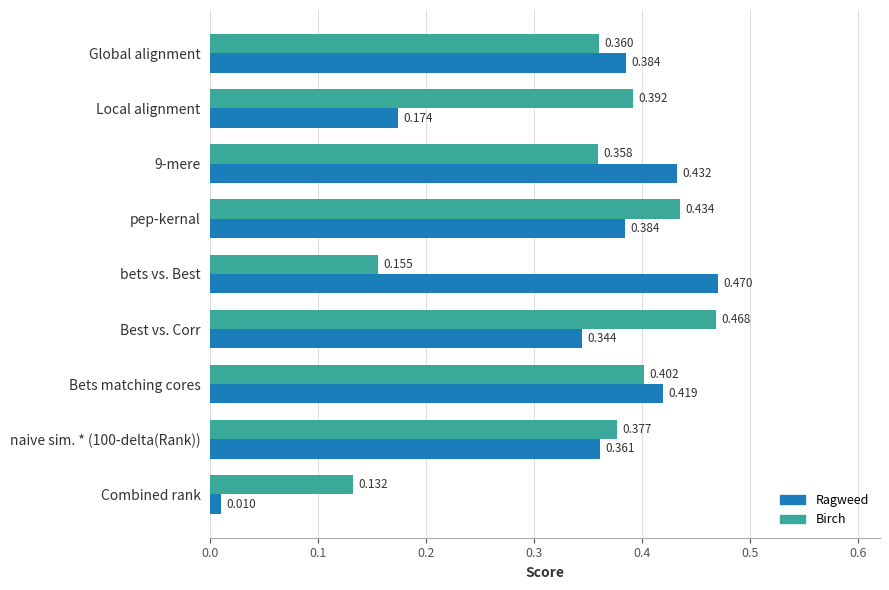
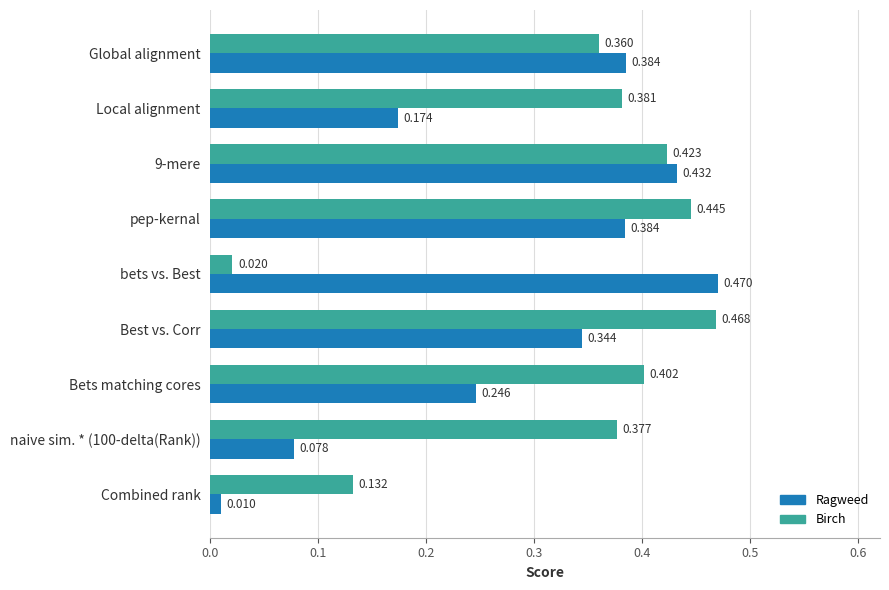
  {
    "Ragweed": {
      "Global alignment": 0.384,
      "Local alignment": 0.174,
      "9-mere": 0.432,
      "pep-kernal": 0.384,
      "bets vs. Best": 0.470,
      "Best vs. Corr": 0.344,
-     "Bets matching cores": 0.419,
-     "naive sim. * (100-delta(Rank))": 0.361,
+     "Bets matching cores": 0.246,
+     "naive sim. * (100-delta(Rank))": 0.078,
      "Combined rank": 0.010
    },
    "Birch": {
      "Global alignment": 0.360,
-     "Local alignment": 0.392,
-     "9-mere": 0.358,
-     "pep-kernal": 0.434,
-     "bets vs. Best": 0.155,
+     "Local alignment": 0.381,
+     "9-mere": 0.423,
+     "pep-kernal": 0.445,
+     "bets vs. Best": 0.020,
      "Best vs. Corr": 0.468,
      "Bets matching cores": 0.402,
      "naive sim. * (100-delta(Rank))": 0.377,
      "Combined rank": 0.132
    }
  }
